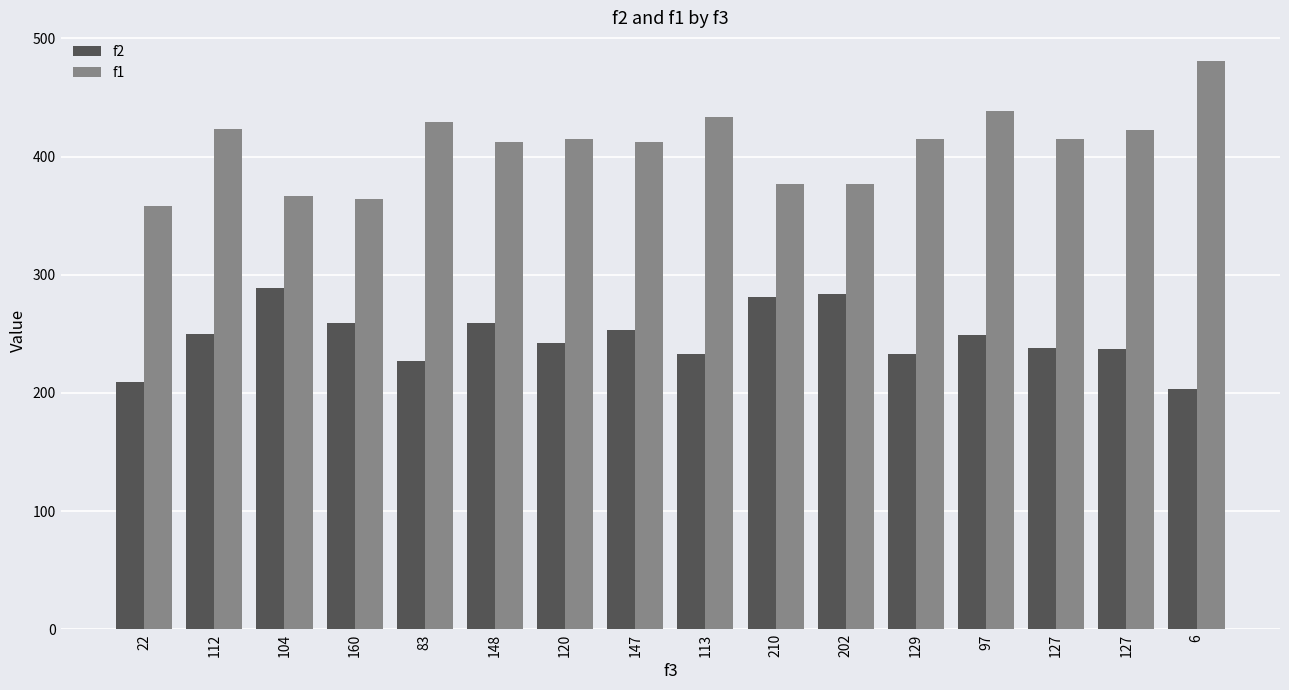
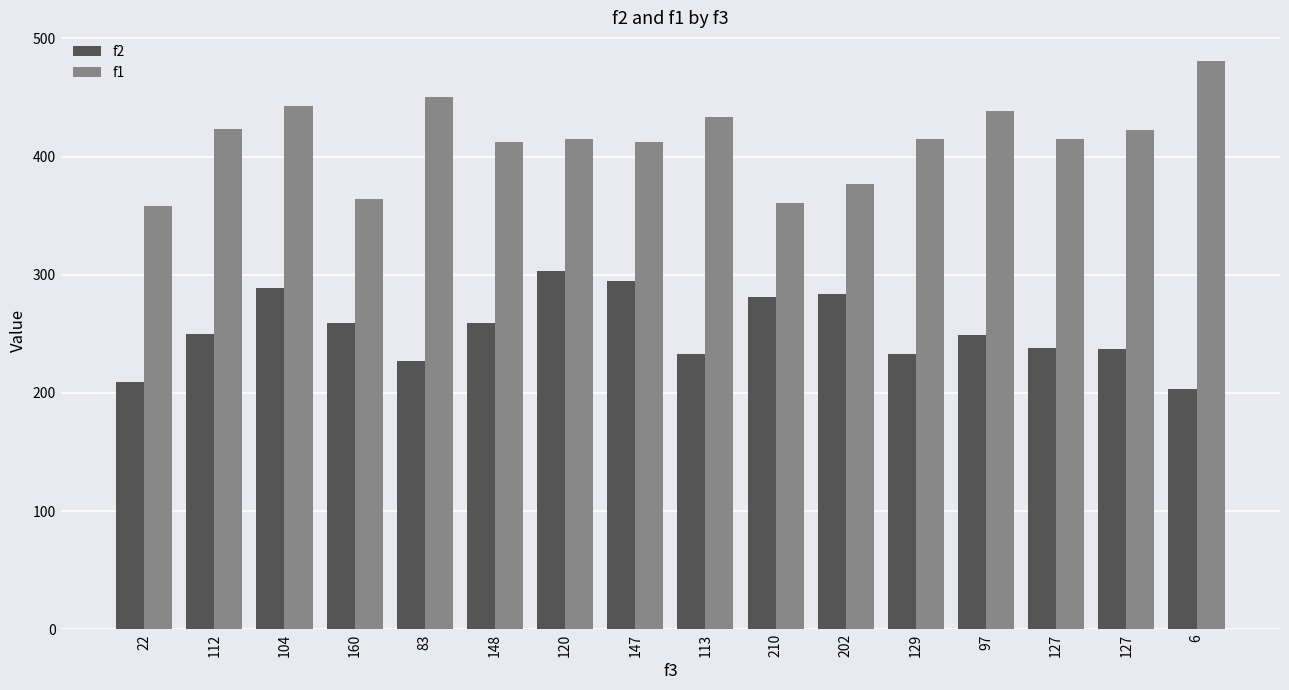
  {
    "f2": {
      "22": 209,
      "112": 250,
      "104": 289,
      "160": 259,
      "83": 227,
      "148": 259,
-     "120": 242,
-     "147": 253,
+     "120": 303,
+     "147": 295,
      "113": 233,
      "210": 281,
      "202": 284,
      "129": 233,
      "97": 249,
      "6": 203
    },
    "f1": {
      "22": 358,
      "112": 423,
-     "104": 367,
+     "104": 443,
      "160": 364,
-     "83": 429,
+     "83": 451,
      "148": 413,
      "120": 415,
      "147": 412,
      "113": 433,
-     "210": 377,
+     "210": 361,
      "202": 377,
      "129": 415,
      "97": 438,
      "6": 481
    }
  }
